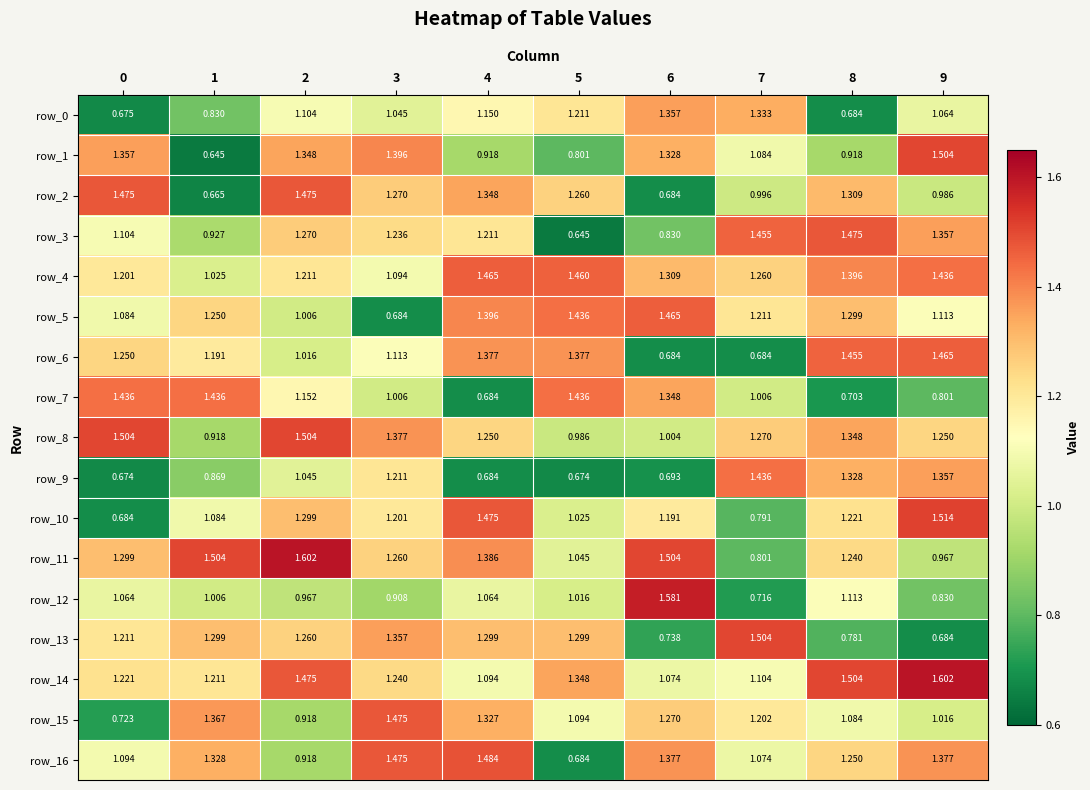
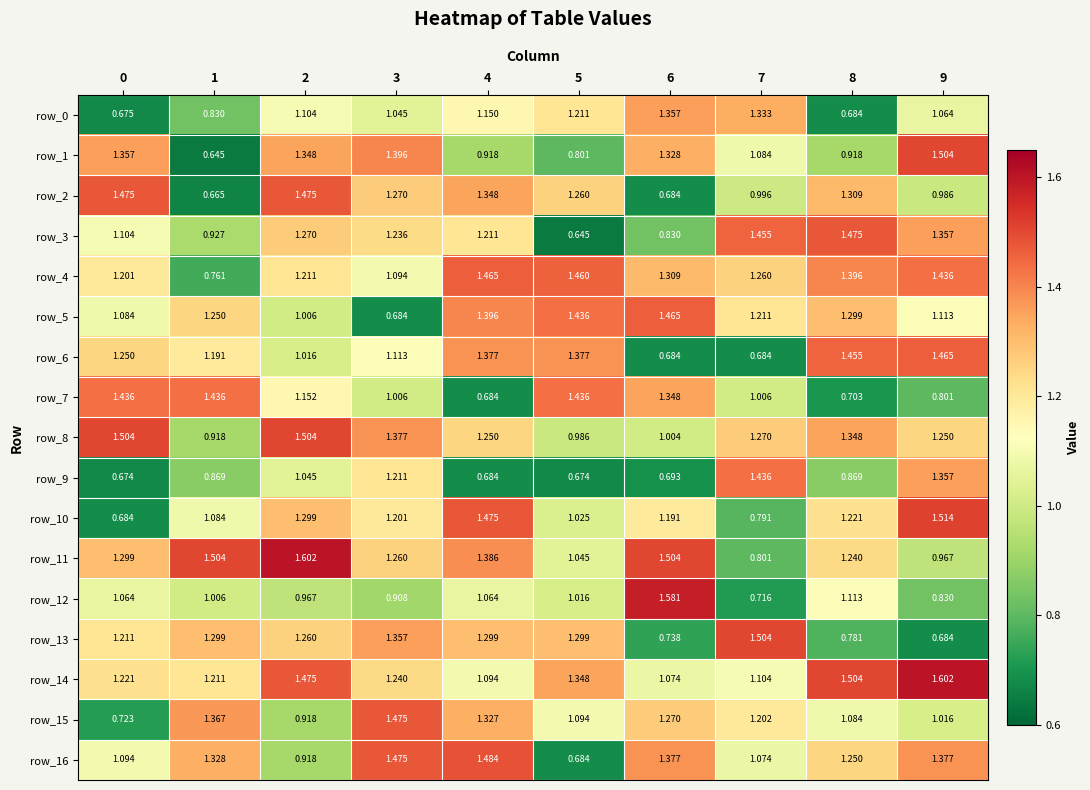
  {
    "row_0": {
      "0": 0.675,
      "1": 0.830,
      "2": 1.104,
      "3": 1.045,
      "4": 1.150,
      "5": 1.211,
      "6": 1.357,
      "7": 1.333,
      "8": 0.684,
      "9": 1.064
    },
    "row_1": {
      "0": 1.357,
      "1": 0.645,
      "2": 1.348,
      "3": 1.396,
      "4": 0.918,
      "5": 0.801,
      "6": 1.328,
      "7": 1.084,
      "8": 0.918,
      "9": 1.504
    },
    "row_2": {
      "0": 1.475,
      "1": 0.665,
      "2": 1.475,
      "3": 1.270,
      "4": 1.348,
      "5": 1.260,
      "6": 0.684,
      "7": 0.996,
      "8": 1.309,
      "9": 0.986
    },
    "row_3": {
      "0": 1.104,
      "1": 0.927,
      "2": 1.270,
      "3": 1.236,
      "4": 1.211,
      "5": 0.645,
      "6": 0.830,
      "7": 1.455,
      "8": 1.475,
      "9": 1.357
    },
    "row_4": {
      "0": 1.201,
-     "1": 1.025,
+     "1": 0.761,
      "2": 1.211,
      "3": 1.094,
      "4": 1.465,
      "5": 1.460,
      "6": 1.309,
      "7": 1.260,
      "8": 1.396,
      "9": 1.436
    },
    "row_5": {
      "0": 1.084,
      "1": 1.250,
      "2": 1.006,
      "3": 0.684,
      "4": 1.396,
      "5": 1.436,
      "6": 1.465,
      "7": 1.211,
      "8": 1.299,
      "9": 1.113
    },
    "row_6": {
      "0": 1.250,
      "1": 1.191,
      "2": 1.016,
      "3": 1.113,
      "4": 1.377,
      "5": 1.377,
      "6": 0.684,
      "7": 0.684,
      "8": 1.455,
      "9": 1.465
    },
    "row_7": {
      "0": 1.436,
      "1": 1.436,
      "2": 1.152,
      "3": 1.006,
      "4": 0.684,
      "5": 1.436,
      "6": 1.348,
      "7": 1.006,
      "8": 0.703,
      "9": 0.801
    },
    "row_8": {
      "0": 1.504,
      "1": 0.918,
      "2": 1.504,
      "3": 1.377,
      "4": 1.250,
      "5": 0.986,
      "6": 1.004,
      "7": 1.270,
      "8": 1.348,
      "9": 1.250
    },
    "row_9": {
      "0": 0.674,
      "1": 0.869,
      "2": 1.045,
      "3": 1.211,
      "4": 0.684,
      "5": 0.674,
      "6": 0.693,
      "7": 1.436,
-     "8": 1.328,
+     "8": 0.869,
      "9": 1.357
    },
    "row_10": {
      "0": 0.684,
      "1": 1.084,
      "2": 1.299,
      "3": 1.201,
      "4": 1.475,
      "5": 1.025,
      "6": 1.191,
      "7": 0.791,
      "8": 1.221,
      "9": 1.514
    },
    "row_11": {
      "0": 1.299,
      "1": 1.504,
      "2": 1.602,
      "3": 1.260,
      "4": 1.386,
      "5": 1.045,
      "6": 1.504,
      "7": 0.801,
      "8": 1.240,
      "9": 0.967
    },
    "row_12": {
      "0": 1.064,
      "1": 1.006,
      "2": 0.967,
      "3": 0.908,
      "4": 1.064,
      "5": 1.016,
      "6": 1.581,
      "7": 0.716,
      "8": 1.113,
      "9": 0.830
    },
    "row_13": {
      "0": 1.211,
      "1": 1.299,
      "2": 1.260,
      "3": 1.357,
      "4": 1.299,
      "5": 1.299,
      "6": 0.738,
      "7": 1.504,
      "8": 0.781,
      "9": 0.684
    },
    "row_14": {
      "0": 1.221,
      "1": 1.211,
      "2": 1.475,
      "3": 1.240,
      "4": 1.094,
      "5": 1.348,
      "6": 1.074,
      "7": 1.104,
      "8": 1.504,
      "9": 1.602
    },
    "row_15": {
      "0": 0.723,
      "1": 1.367,
      "2": 0.918,
      "3": 1.475,
      "4": 1.327,
      "5": 1.094,
      "6": 1.270,
      "7": 1.202,
      "8": 1.084,
      "9": 1.016
    },
    "row_16": {
      "0": 1.094,
      "1": 1.328,
      "2": 0.918,
      "3": 1.475,
      "4": 1.484,
      "5": 0.684,
      "6": 1.377,
      "7": 1.074,
      "8": 1.250,
      "9": 1.377
    }
  }
